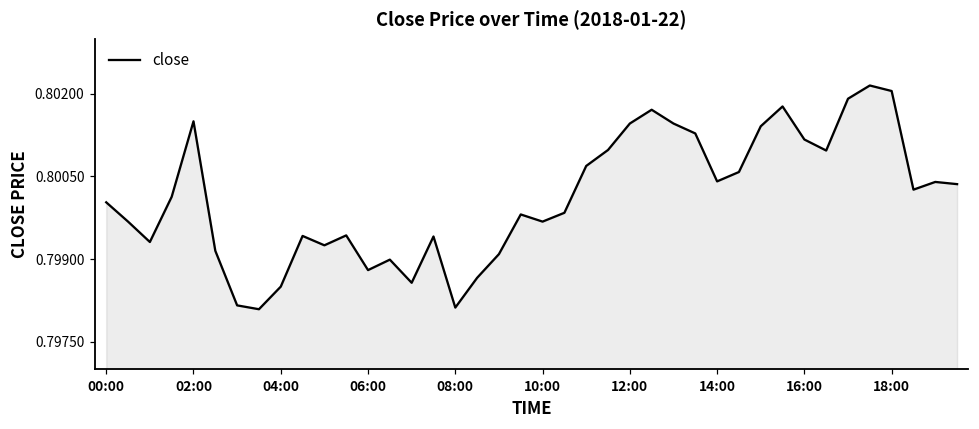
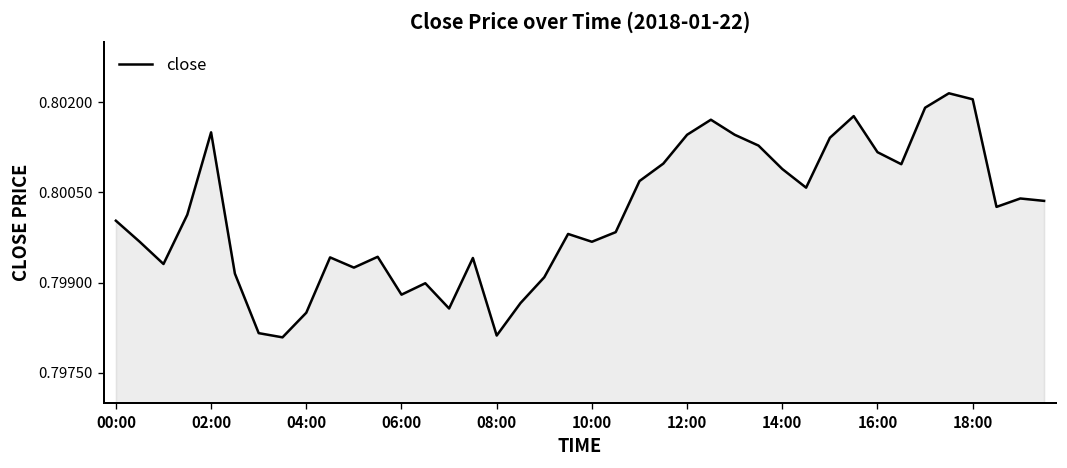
  {
    "00:00": 0.8000,
    "02:00": 0.8015,
    "04:00": 0.7985,
    "06:00": 0.7988,
    "08:00": 0.7981,
    "10:00": 0.7997,
    "12:00": 0.8015,
-   "14:00": 0.8004,
+   "14:00": 0.8009,
    "16:00": 0.8012,
    "18:00": 0.8021
  }
